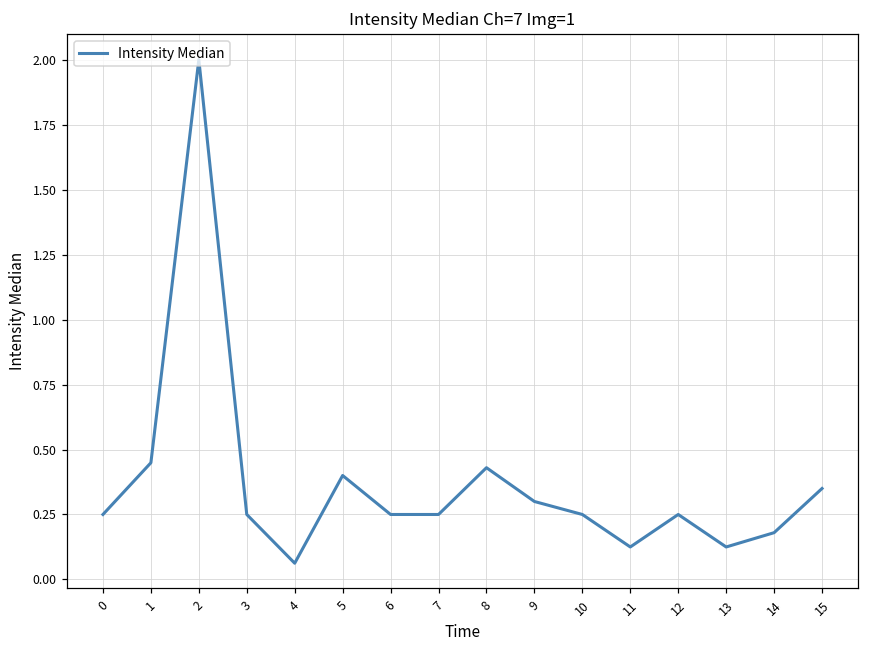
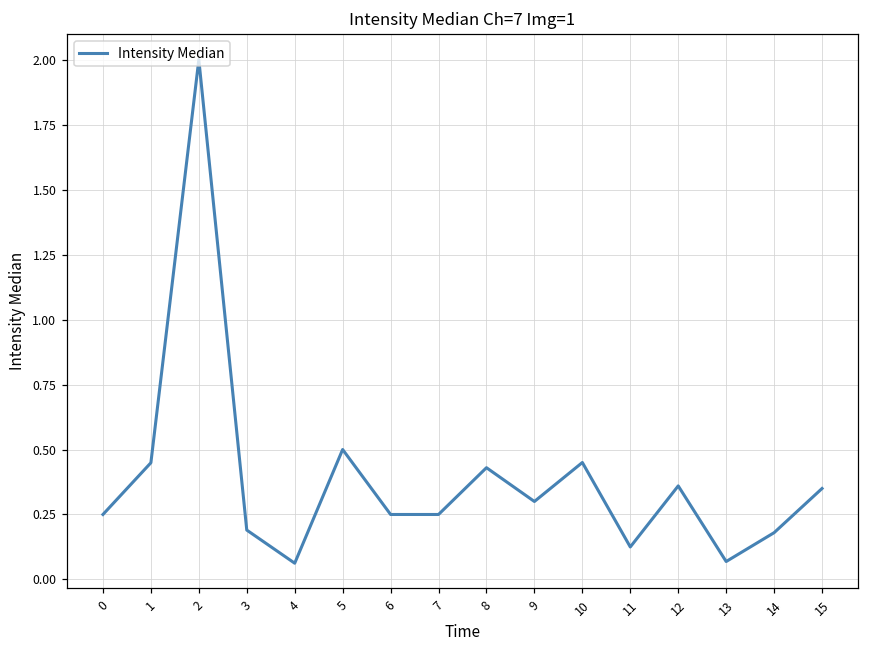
  {
    "0": 0.25,
    "1": 0.45,
-   "3": 0.25,
+   "3": 0.19,
    "4": 0.06,
-   "5": 0.4,
+   "5": 0.5,
    "6": 0.25,
    "7": 0.25,
    "8": 0.43,
    "9": 0.30,
-   "10": 0.25,
+   "10": 0.45,
    "11": 0.13,
-   "12": 0.25,
-   "13": 0.13,
+   "12": 0.36,
+   "13": 0.07,
    "14": 0.18,
    "15": 0.35
  }
